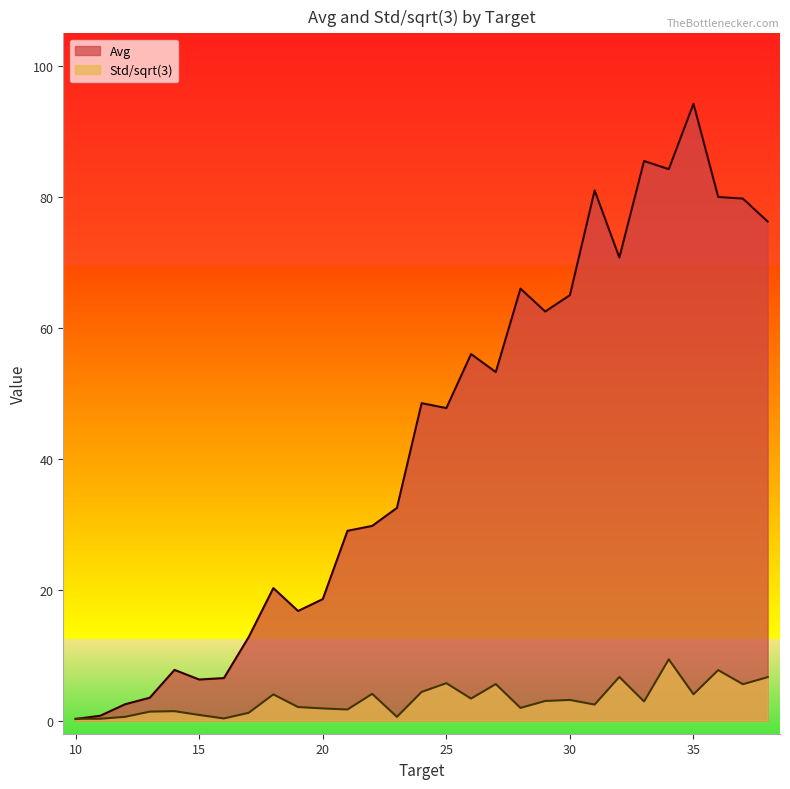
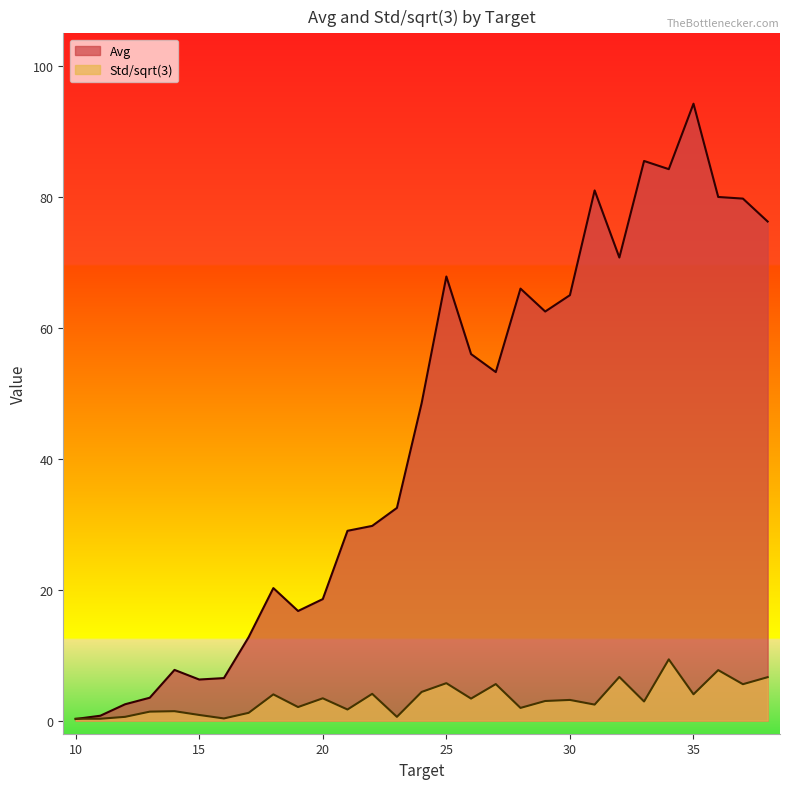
  {
    "Avg": {
      "15": 6,
      "20": 19,
-     "25": 48,
+     "25": 68,
      "30": 65,
      "35": 94
    },
    "Std/sqrt(3)": {
      "15": 1,
-     "20": 2,
+     "20": 3,
      "25": 6,
      "30": 3,
      "35": 4
    }
  }
